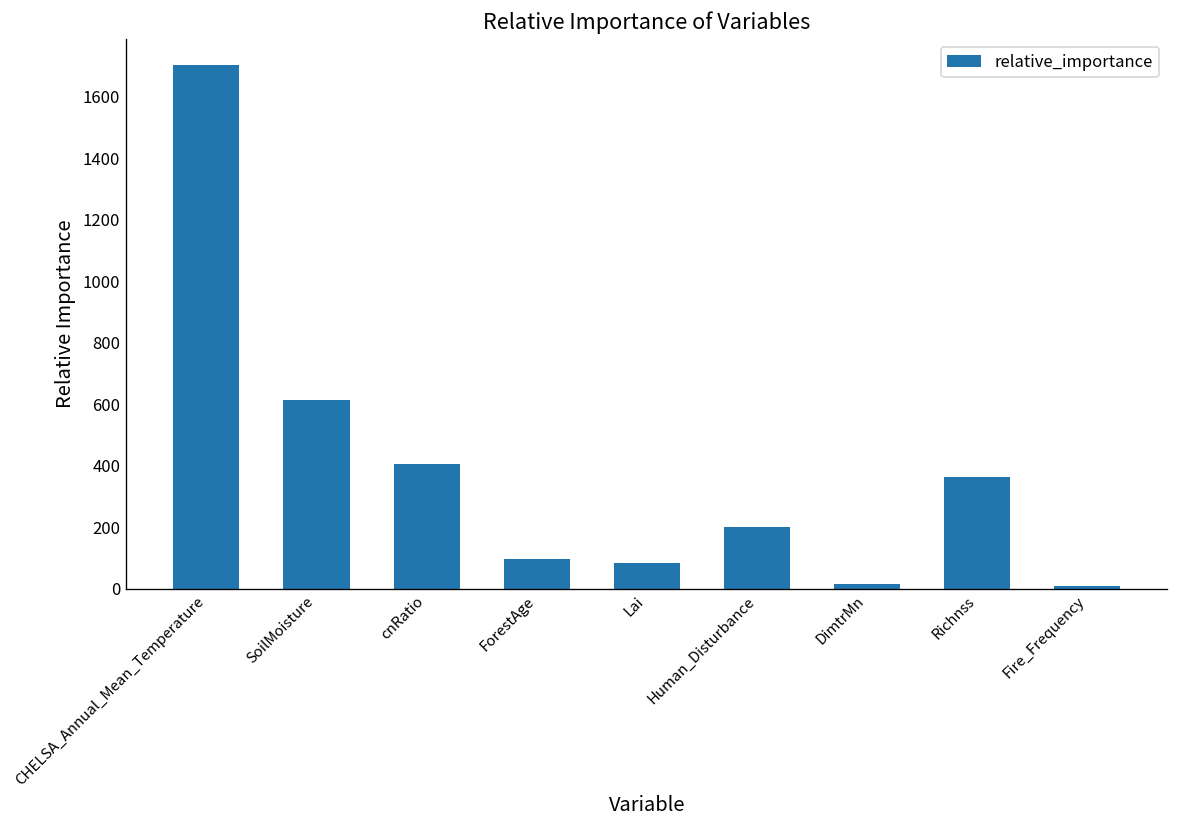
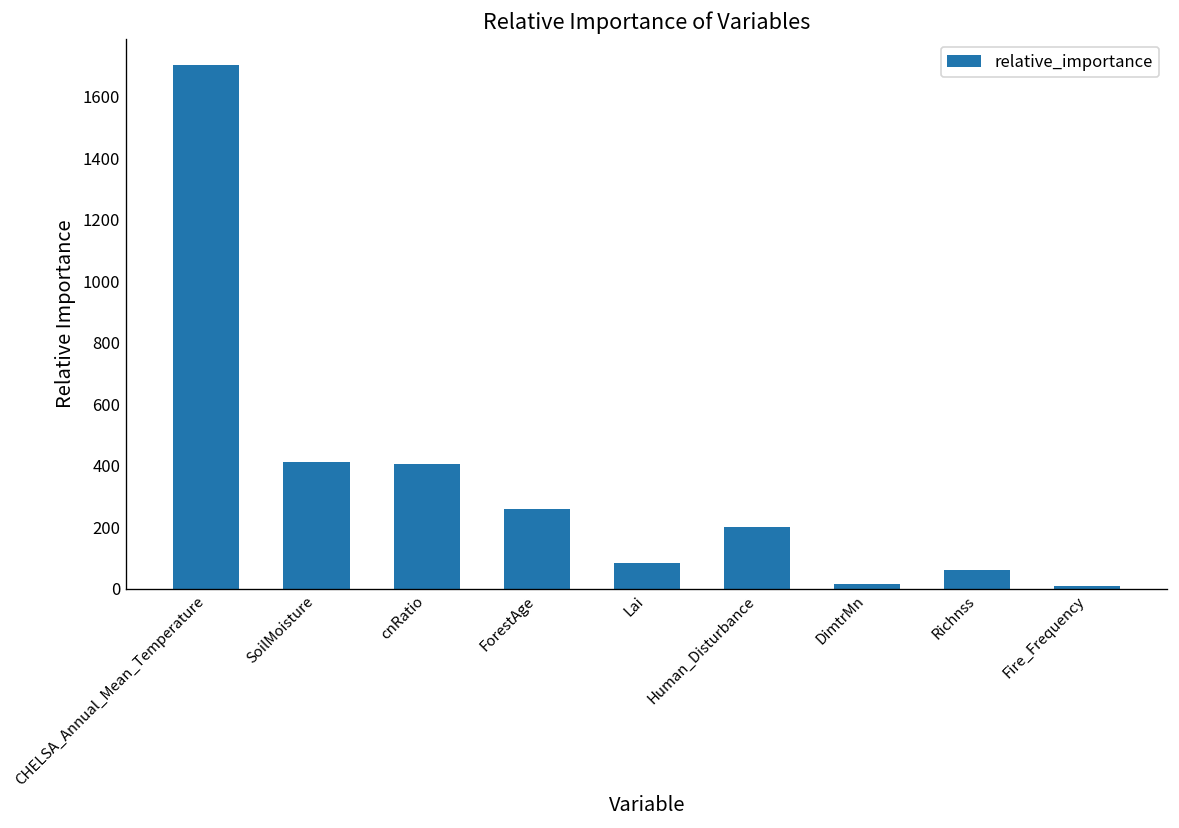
  {
    "CHELSA_Annual_Mean_Temperature": 1700,
-   "SoilMoisture": 610,
+   "SoilMoisture": 410,
    "cnRatio": 410,
-   "ForestAge": 100,
+   "ForestAge": 260,
    "Lai": 80,
    "Human_Disturbance": 200,
    "DimtrMn": 20,
-   "Richnss": 360
+   "Richnss": 60
  }
